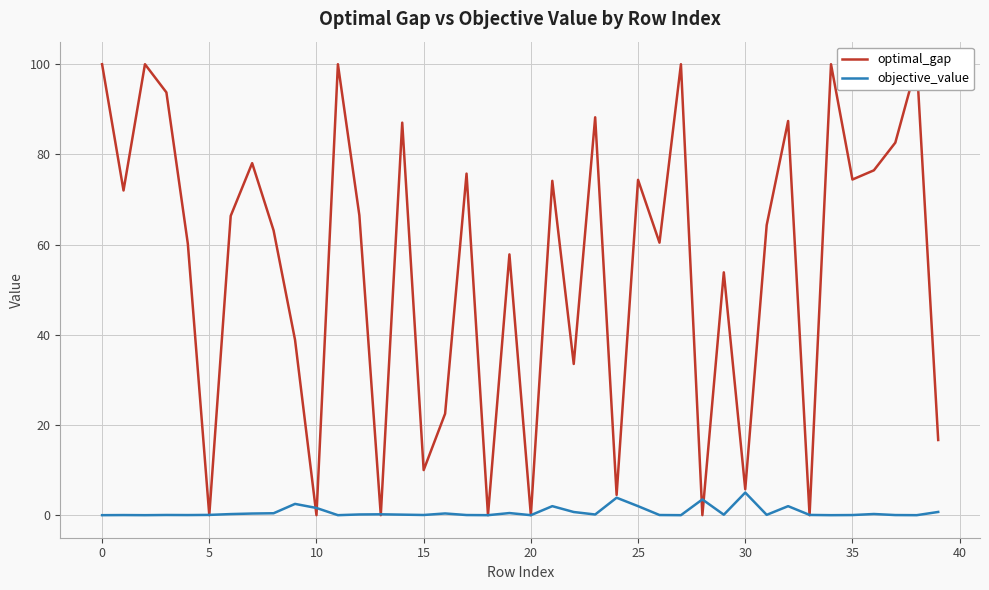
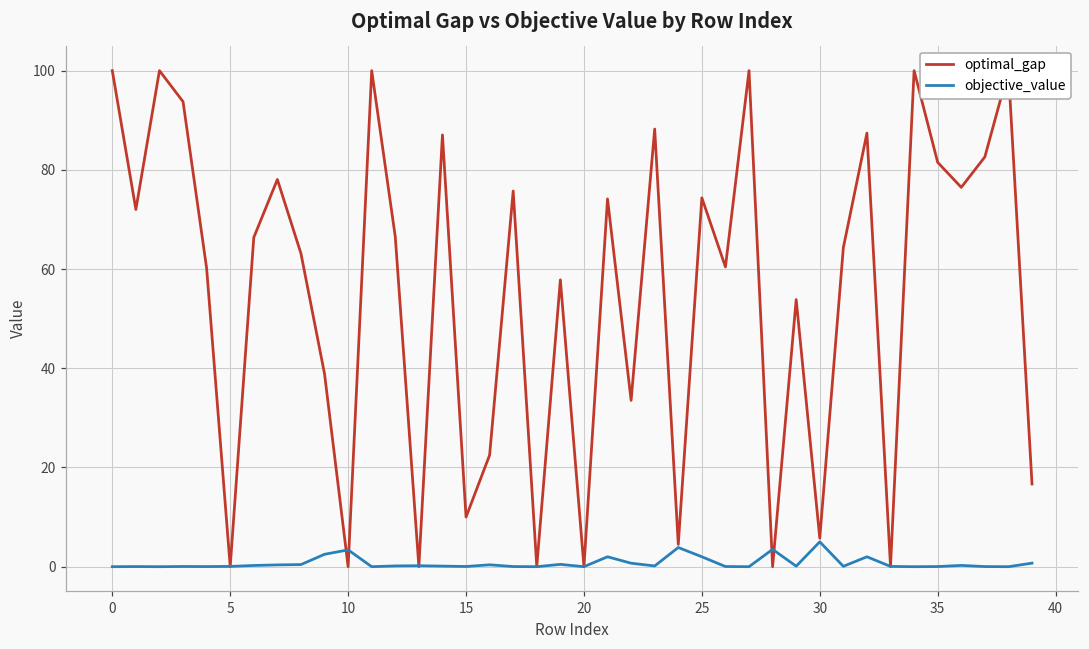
  {
    "optimal_gap": {
      "0": 100,
      "10": 0,
      "15": 10,
      "25": 74,
      "30": 6,
-     "35": 74
+     "35": 82
    },
    "objective_value": {
      "0": 0,
-     "10": 2,
+     "10": 3,
      "15": 0,
      "25": 2,
      "30": 5,
      "35": 0
    }
  }
